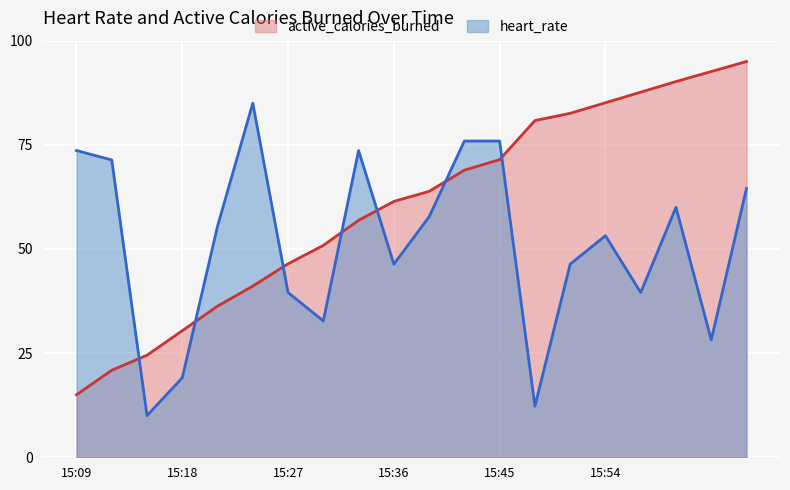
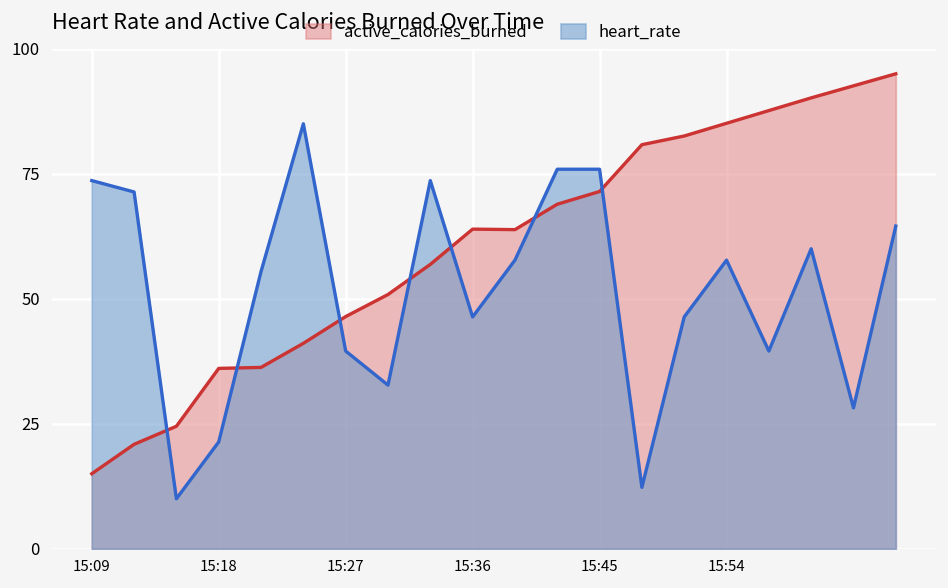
  {
    "active_calories_burned": {
      "15:09": 15,
-     "15:18": 30,
+     "15:18": 36,
      "15:27": 46,
-     "15:36": 61,
+     "15:36": 64,
      "15:45": 71,
      "15:54": 85
    },
    "heart_rate": {
      "15:09": 74,
-     "15:18": 19,
+     "15:18": 21,
      "15:27": 40,
      "15:36": 46,
      "15:45": 76,
-     "15:54": 53
+     "15:54": 58
    }
  }
